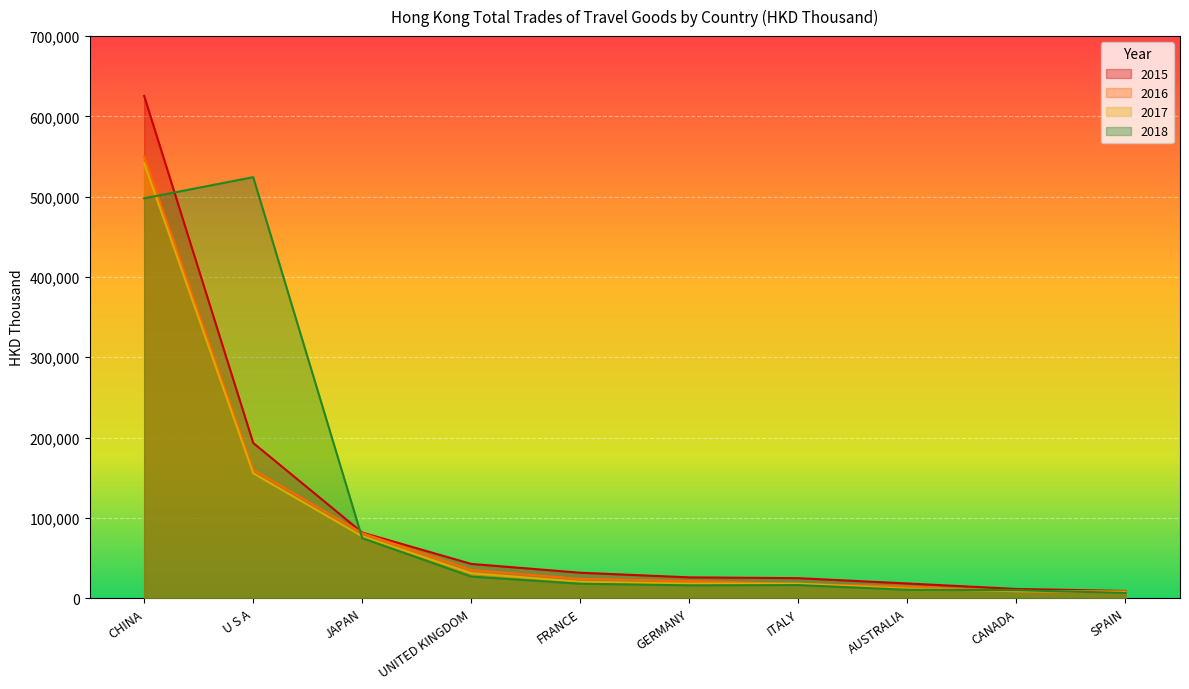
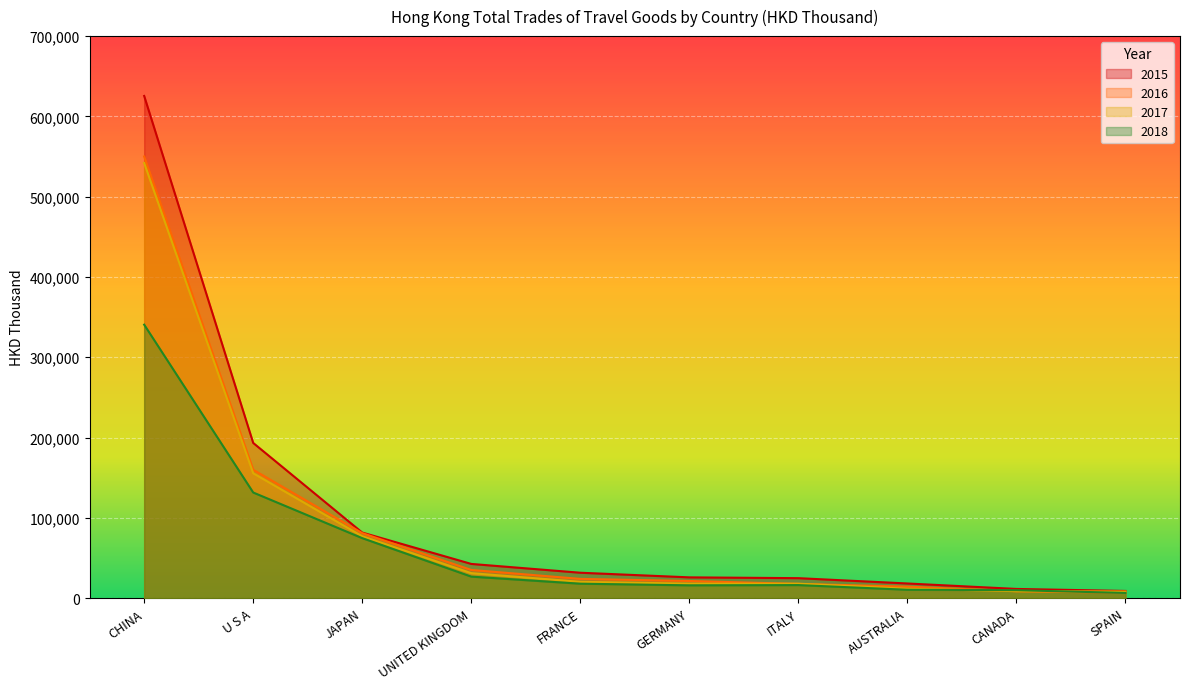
  {
    "2018": {
-     "CHINA": "500,000",
-     "U S A": "520,000",
+     "CHINA": "340,000",
+     "U S A": "130,000",
      "UNITED KINGDOM": "30,000"
    }
  }
